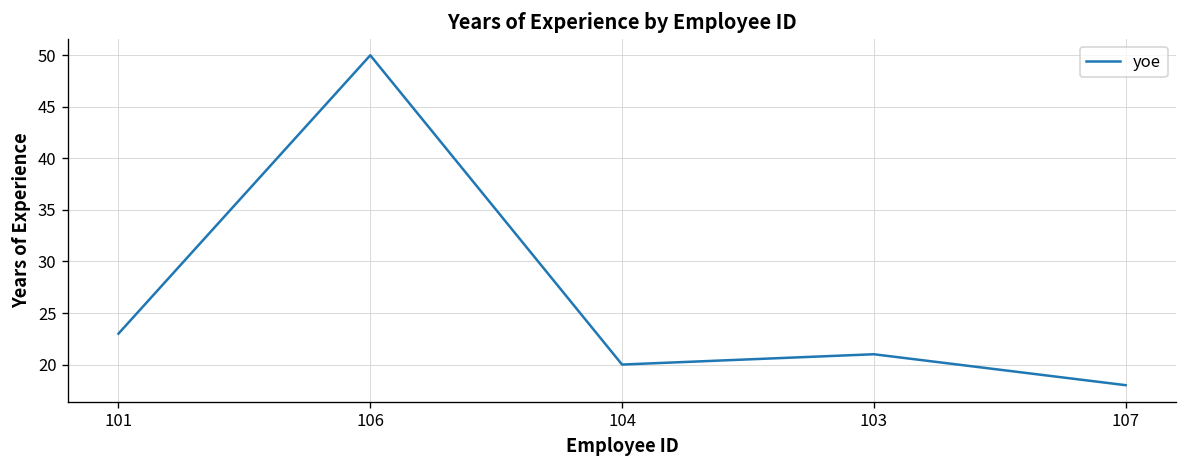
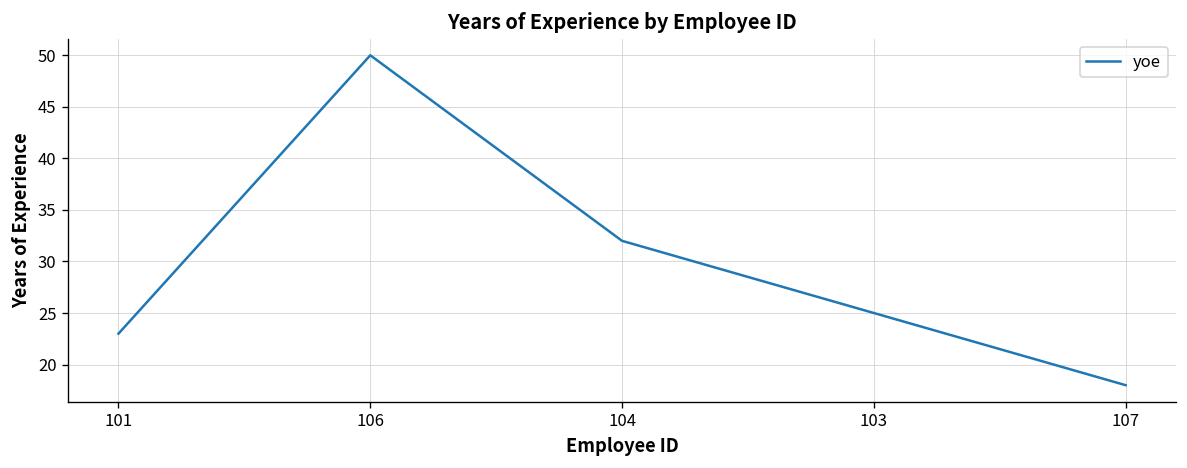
  {
    "101": 23,
    "106": 50,
-   "104": 20,
-   "103": 21,
+   "104": 32,
+   "103": 25,
    "107": 18
  }
